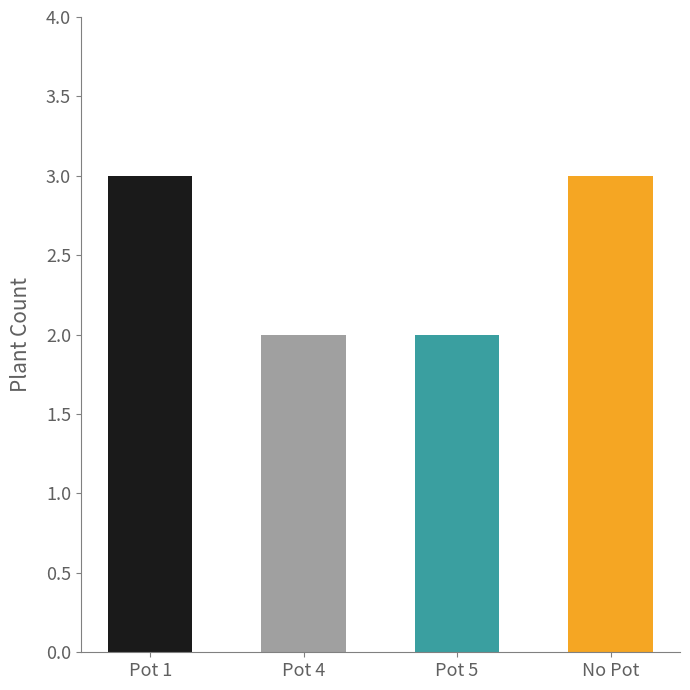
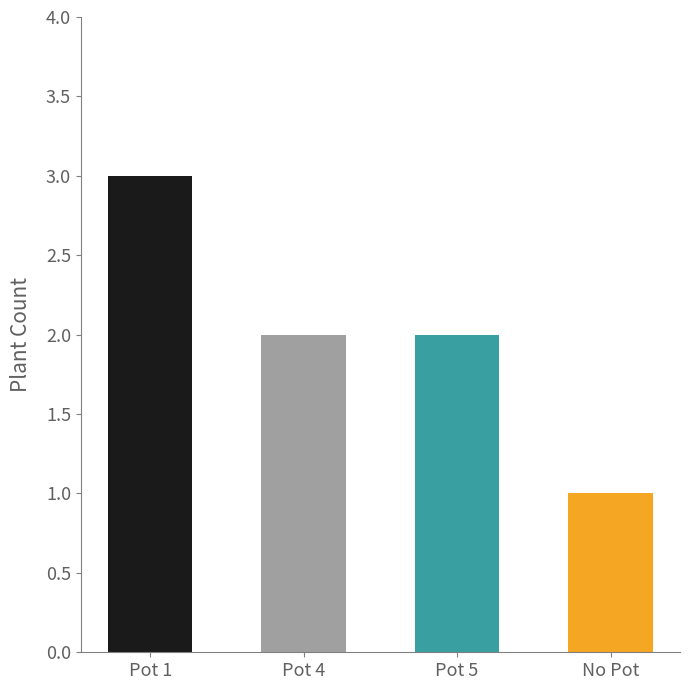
  {
    "Pot 1": 3,
    "Pot 4": 2,
    "Pot 5": 2,
-   "No Pot": 3
+   "No Pot": 1
  }
